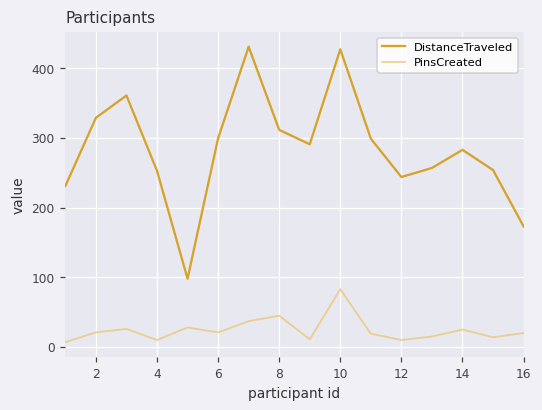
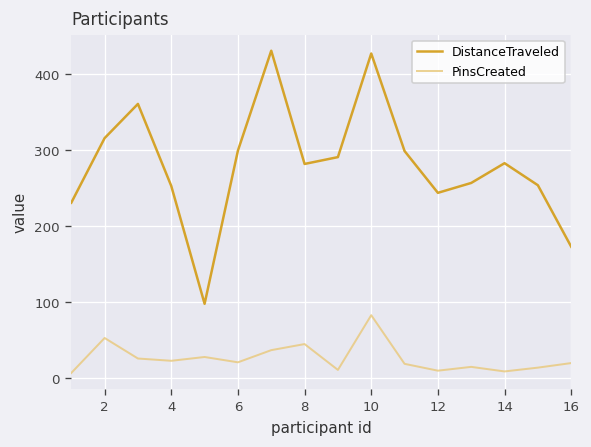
  {
    "DistanceTraveled": {
-     "2": 330,
+     "2": 320,
      "4": 250,
      "6": 300,
-     "8": 310,
+     "8": 280,
      "10": 430,
      "12": 240,
      "14": 280,
      "16": 170
    },
    "PinsCreated": {
-     "2": 20,
-     "4": 10,
+     "2": 50,
+     "4": 20,
      "6": 20,
      "8": 50,
      "10": 80,
      "12": 10,
-     "14": 30,
+     "14": 10,
      "16": 20
    }
  }
